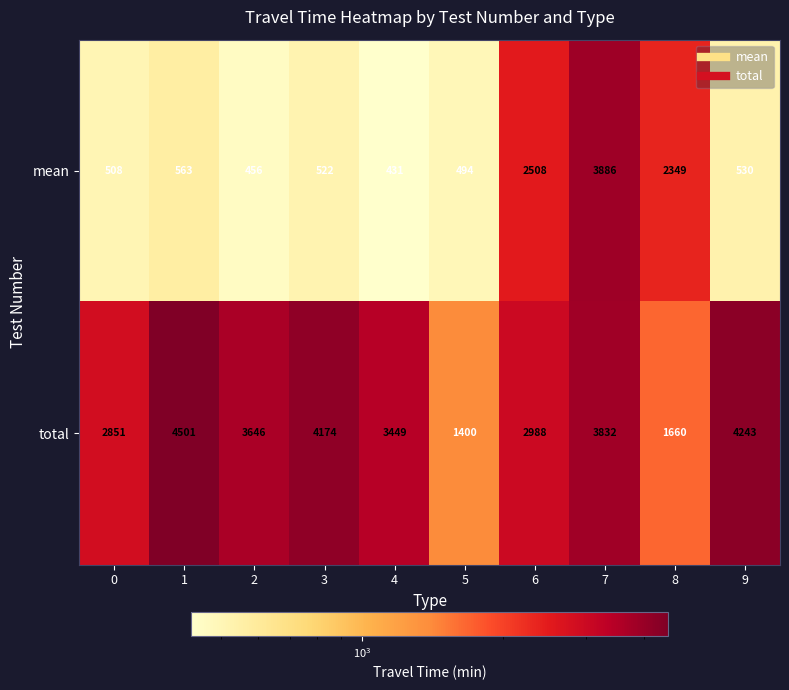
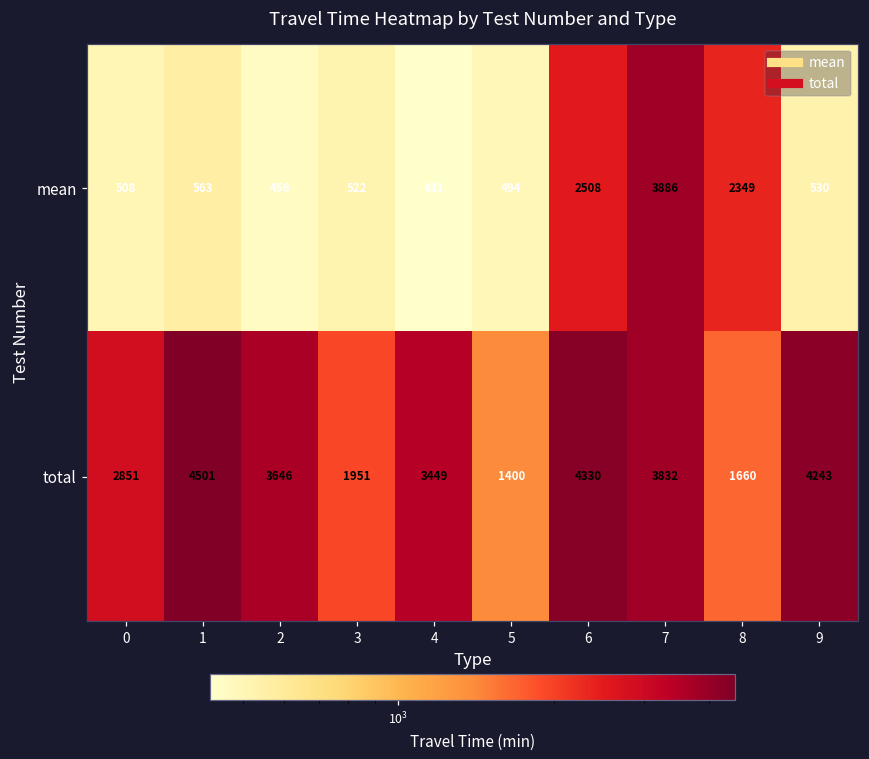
  {
    "mean": {
      "0": 508,
      "1": 563,
      "2": 456,
      "3": 522,
      "4": 431,
      "5": 494,
      "6": 2508,
      "7": 3886,
      "8": 2349,
      "9": 530
    },
    "total": {
      "0": 2851,
      "1": 4501,
      "2": 3646,
-     "3": 4174,
+     "3": 1951,
      "4": 3449,
      "5": 1400,
-     "6": 2988,
+     "6": 4330,
      "7": 3832,
      "8": 1660,
      "9": 4243
    }
  }
